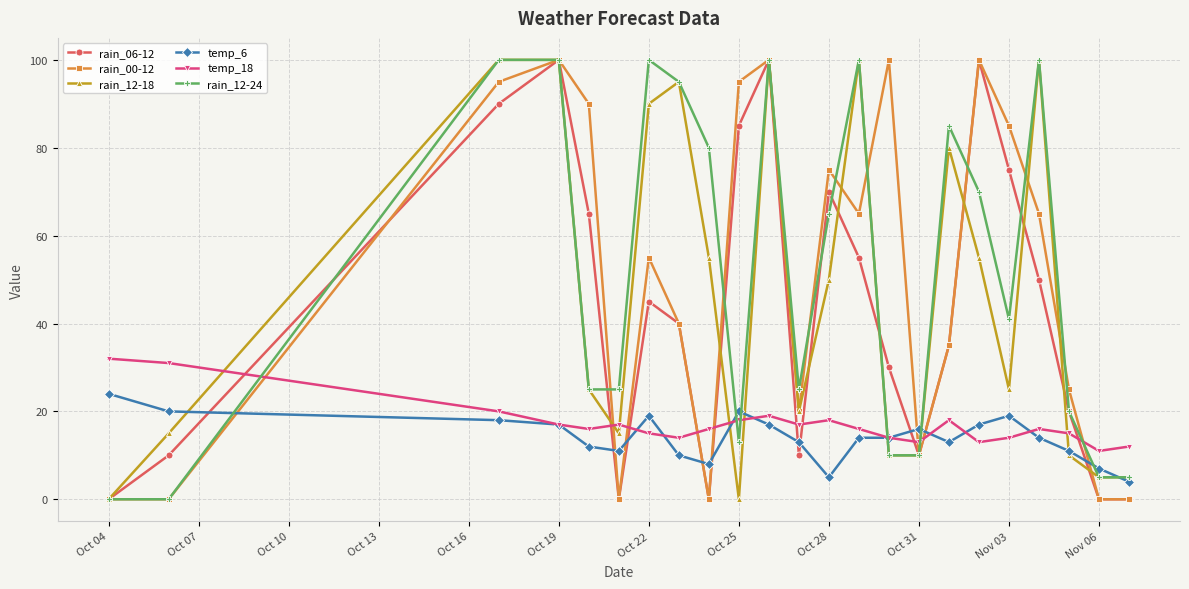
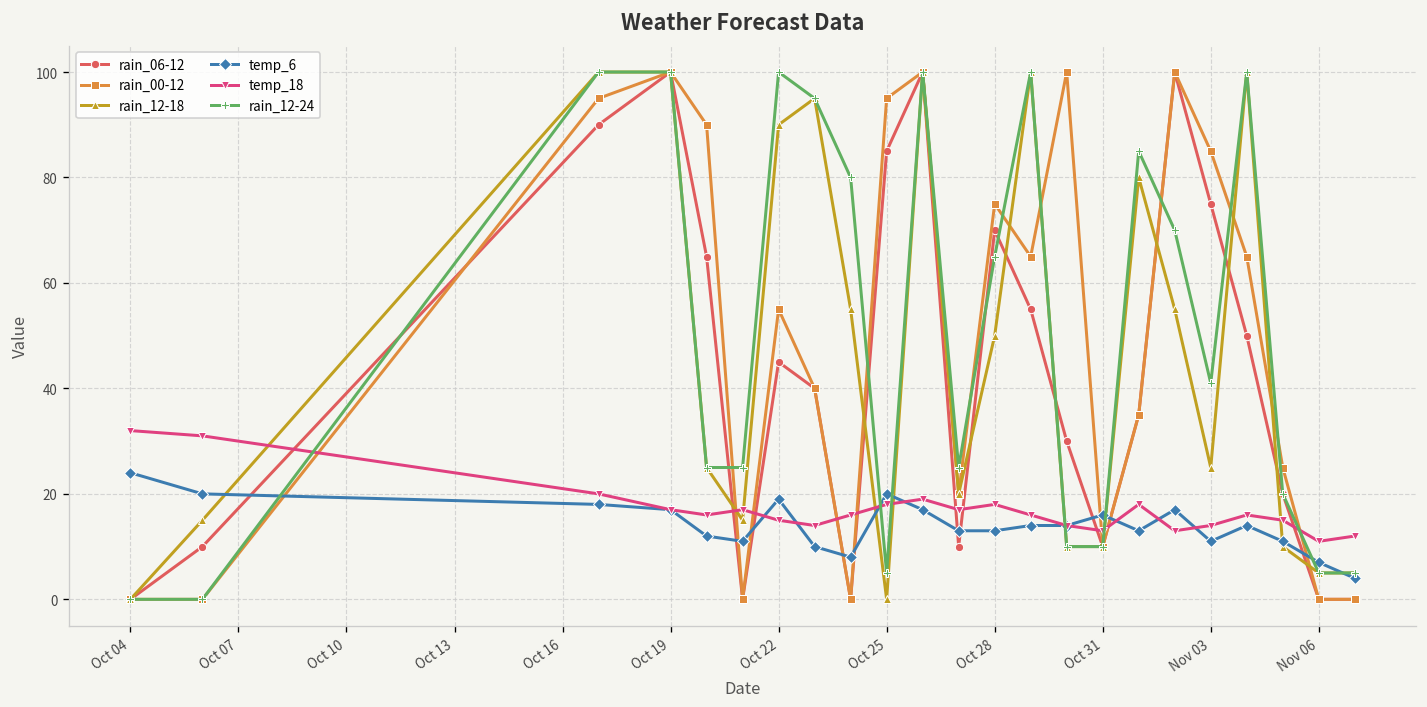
  {
    "temp_6": {
      "Oct 04": 24,
      "Oct 22": 19,
      "Oct 25": 20,
-     "Oct 28": 5,
+     "Oct 28": 13,
      "Oct 31": 16,
-     "Nov 03": 19,
+     "Nov 03": 11,
      "Nov 06": 7
    },
    "rain_12-24": {
      "Oct 22": 100,
-     "Oct 25": 13,
+     "Oct 25": 5,
      "Oct 28": 65,
      "Nov 03": 41
    }
  }
